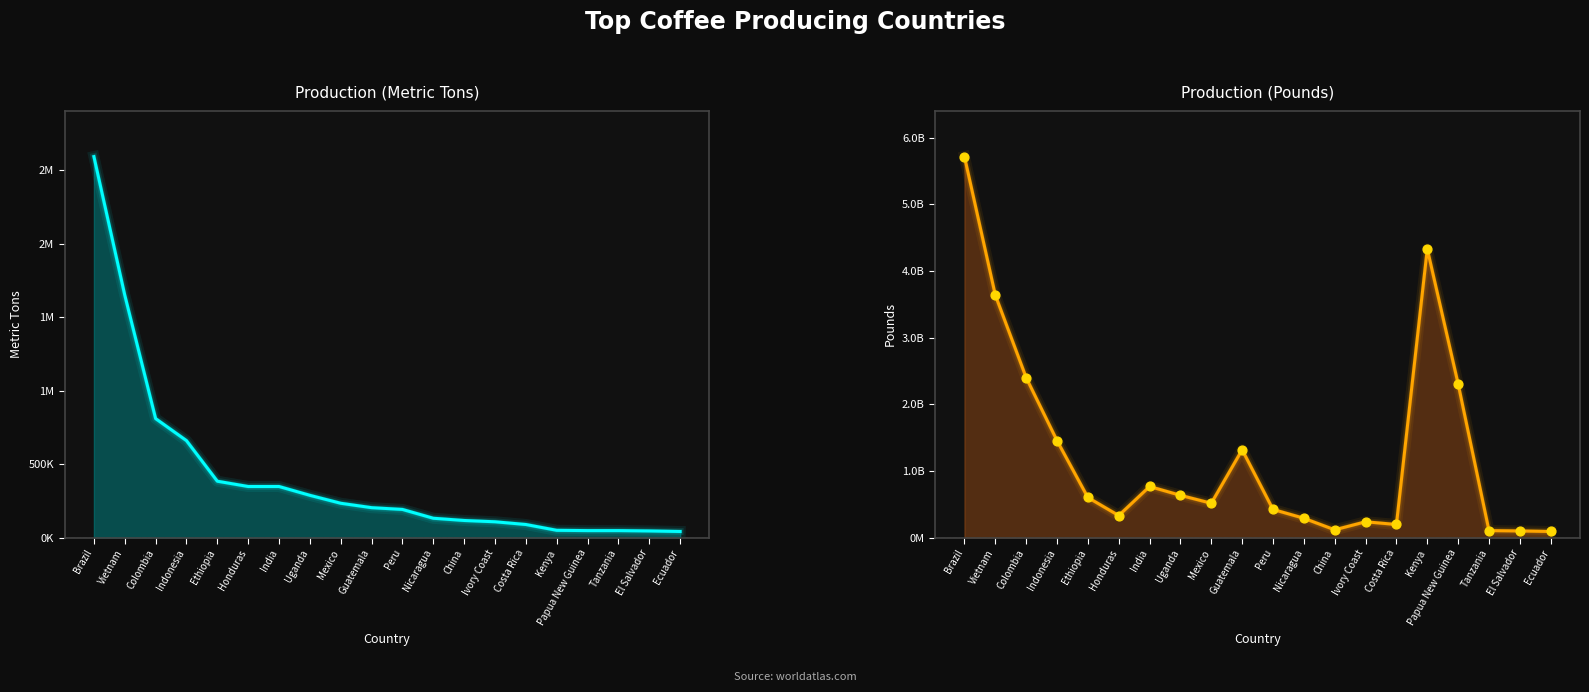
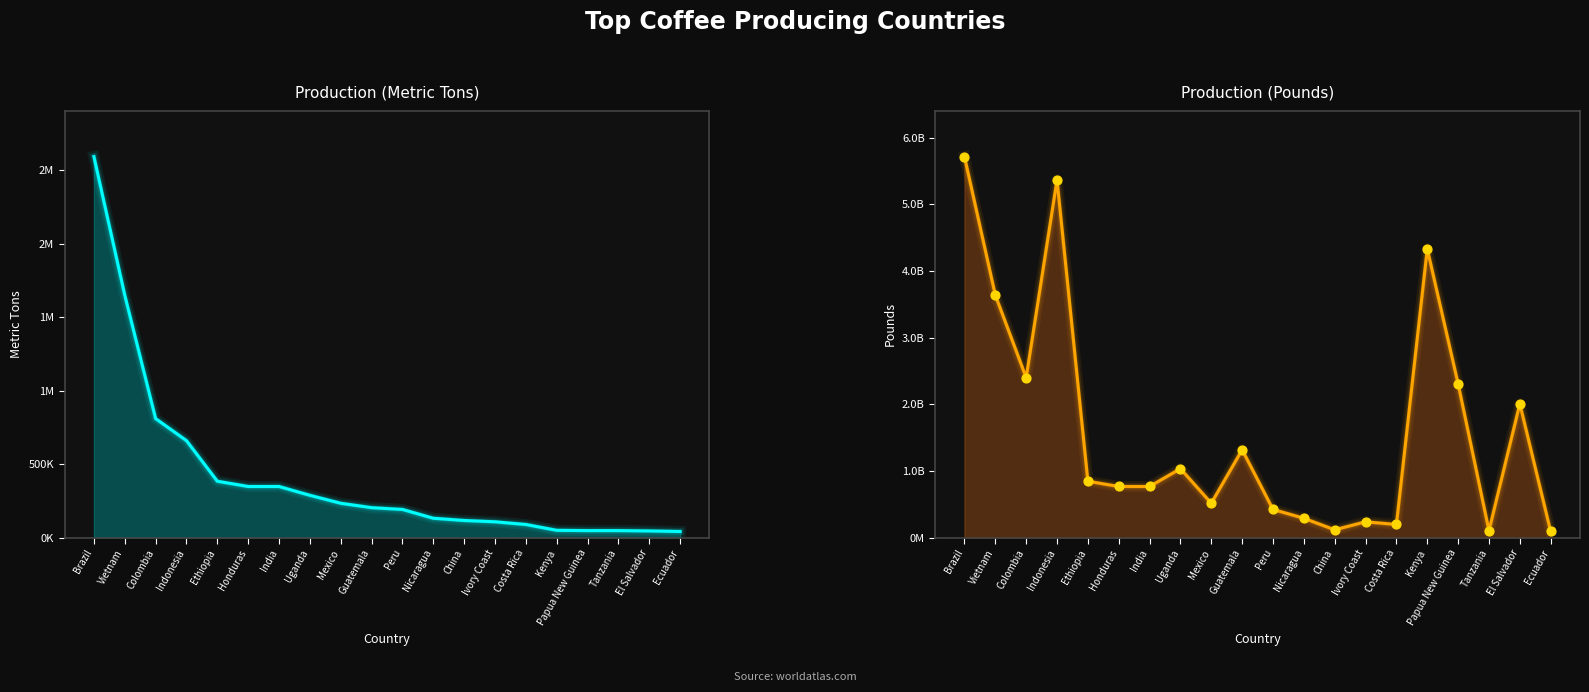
  {
    "Production (Pounds)": {
      "Brazil": 5700000000,
      "Vietnam": 3600000000,
      "Colombia": 2400000000,
-     "Indonesia": 1500000000,
-     "Ethiopia": 600000000,
-     "Honduras": 300000000,
+     "Indonesia": 5400000000,
+     "Ethiopia": 800000000,
+     "Honduras": 800000000,
      "India": 800000000,
-     "Uganda": 600000000,
+     "Uganda": 1000000000,
      "Mexico": 500000000,
      "Guatemala": 1300000000,
      "Peru": 400000000,
      "Nicaragua": 300000000,
      "China": 100000000,
      "Ivory Coast": 200000000,
      "Costa Rica": 200000000,
      "Kenya": 4300000000,
      "Papua New Guinea": 2300000000,
      "Tanzania": 100000000,
-     "El Salvador": 100000000,
+     "El Salvador": 2000000000,
      "Ecuador": 100000000
    }
  }
